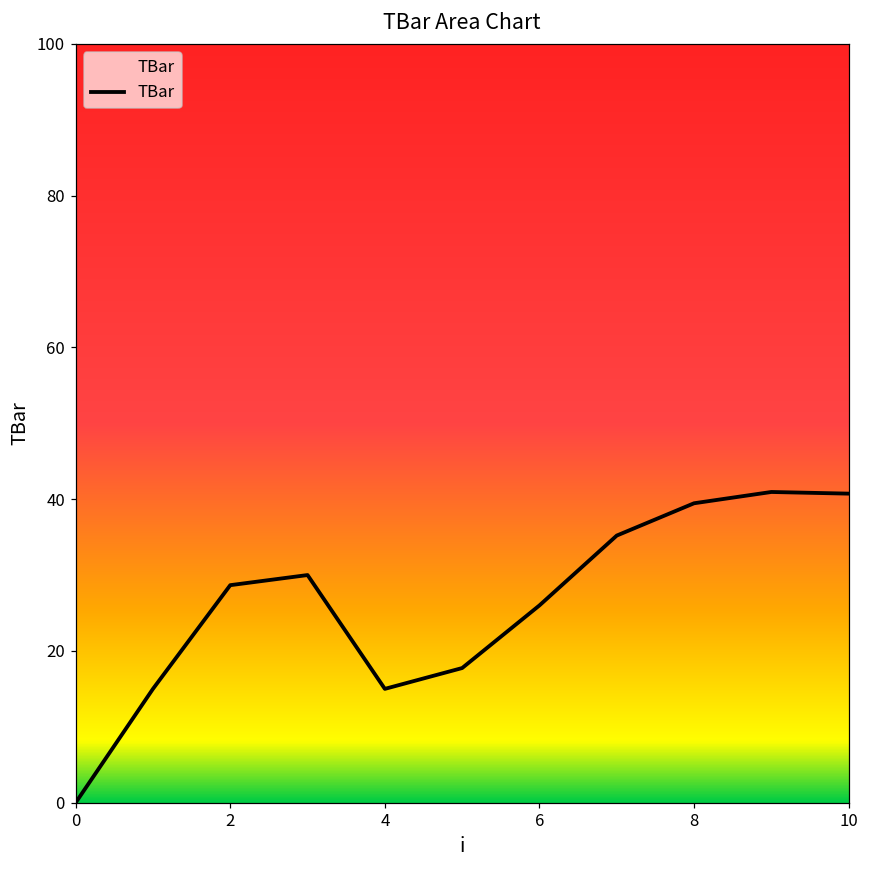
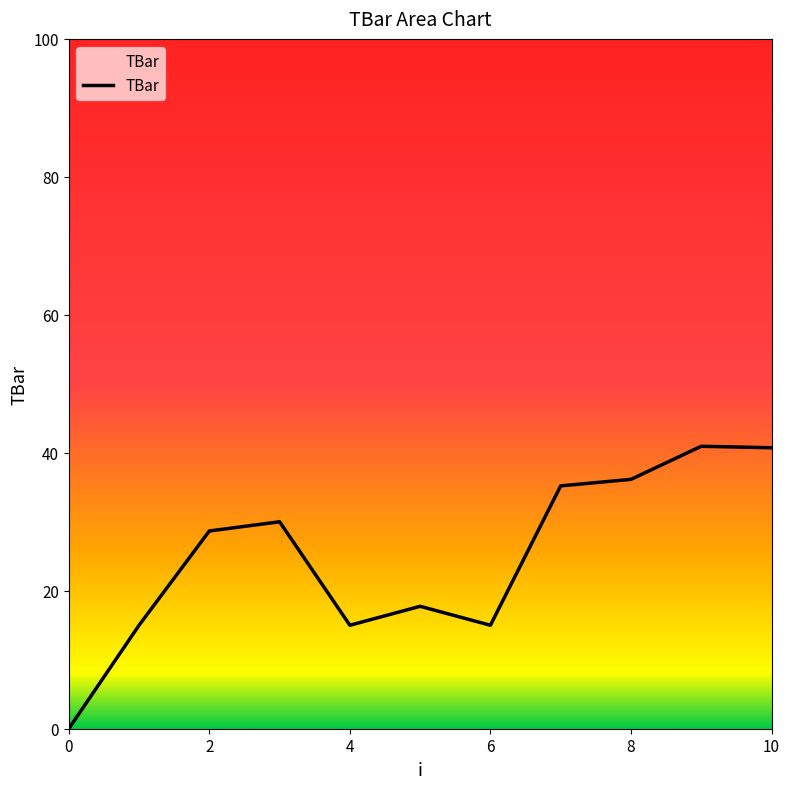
  {
    "0": 0,
    "2": 29,
    "4": 15,
-   "6": 26,
-   "8": 39,
+   "6": 15,
+   "8": 36,
    "10": 41
  }
